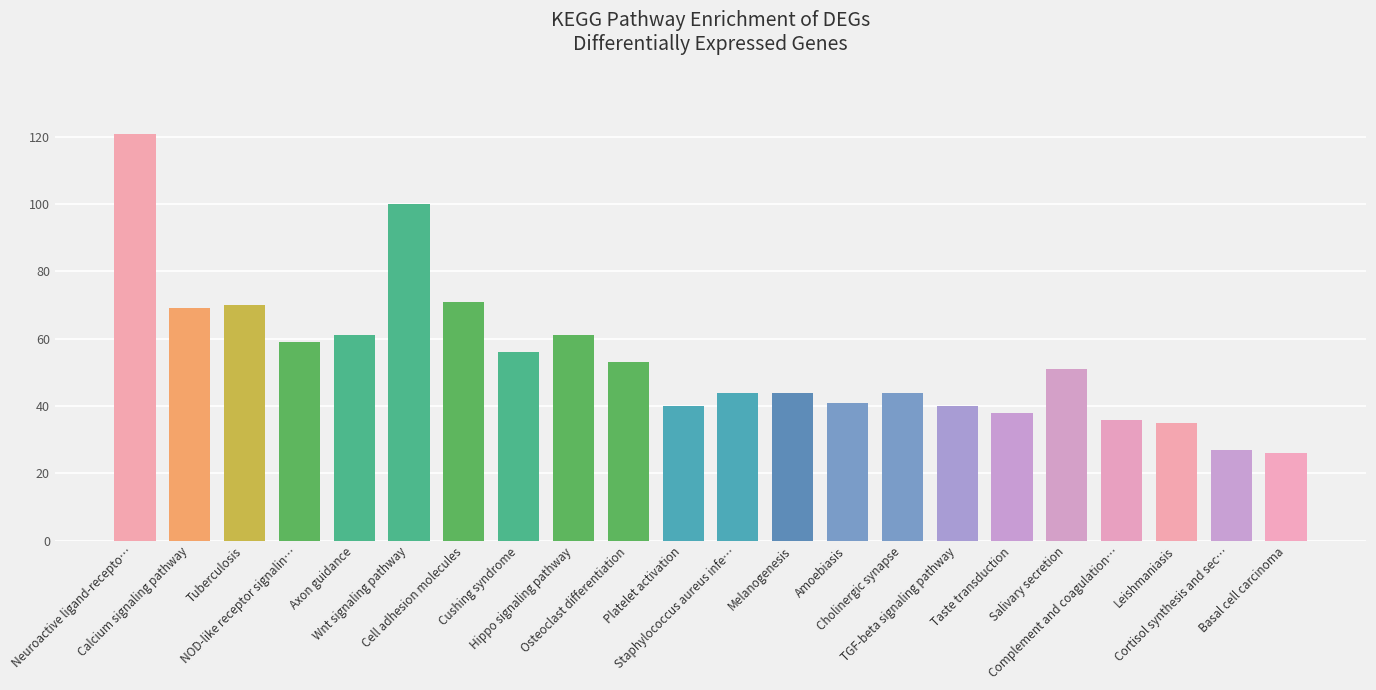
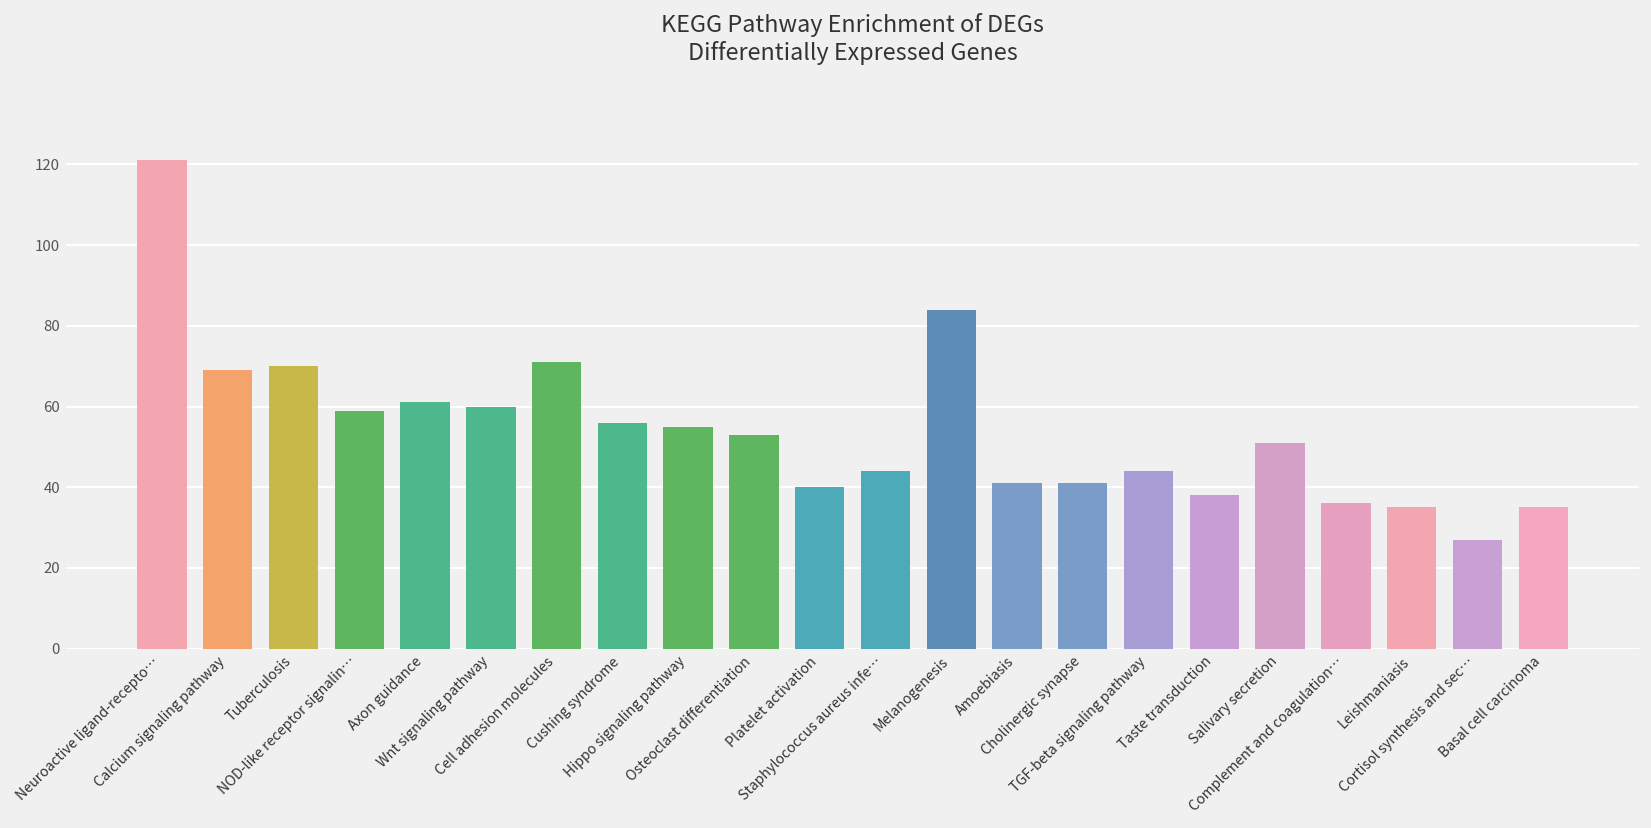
  {
    "Neuroactive ligand-recepto…": 121,
    "Calcium signaling pathway": 69,
    "Tuberculosis": 70,
    "NOD-like receptor signalin…": 59,
    "Axon guidance": 61,
-   "Wnt signaling pathway": 100,
+   "Wnt signaling pathway": 60,
    "Cell adhesion molecules": 71,
    "Cushing syndrome": 56,
-   "Hippo signaling pathway": 61,
+   "Hippo signaling pathway": 55,
    "Osteoclast differentiation": 53,
    "Platelet activation": 40,
    "Staphylococcus aureus infe…": 44,
-   "Melanogenesis": 44,
+   "Melanogenesis": 84,
    "Amoebiasis": 41,
-   "Cholinergic synapse": 44,
-   "TGF-beta signaling pathway": 40,
+   "Cholinergic synapse": 41,
+   "TGF-beta signaling pathway": 44,
    "Taste transduction": 38,
    "Salivary secretion": 51,
    "Complement and coagulation…": 36,
    "Leishmaniasis": 35,
    "Cortisol synthesis and sec…": 27,
-   "Basal cell carcinoma": 26
+   "Basal cell carcinoma": 35
  }
